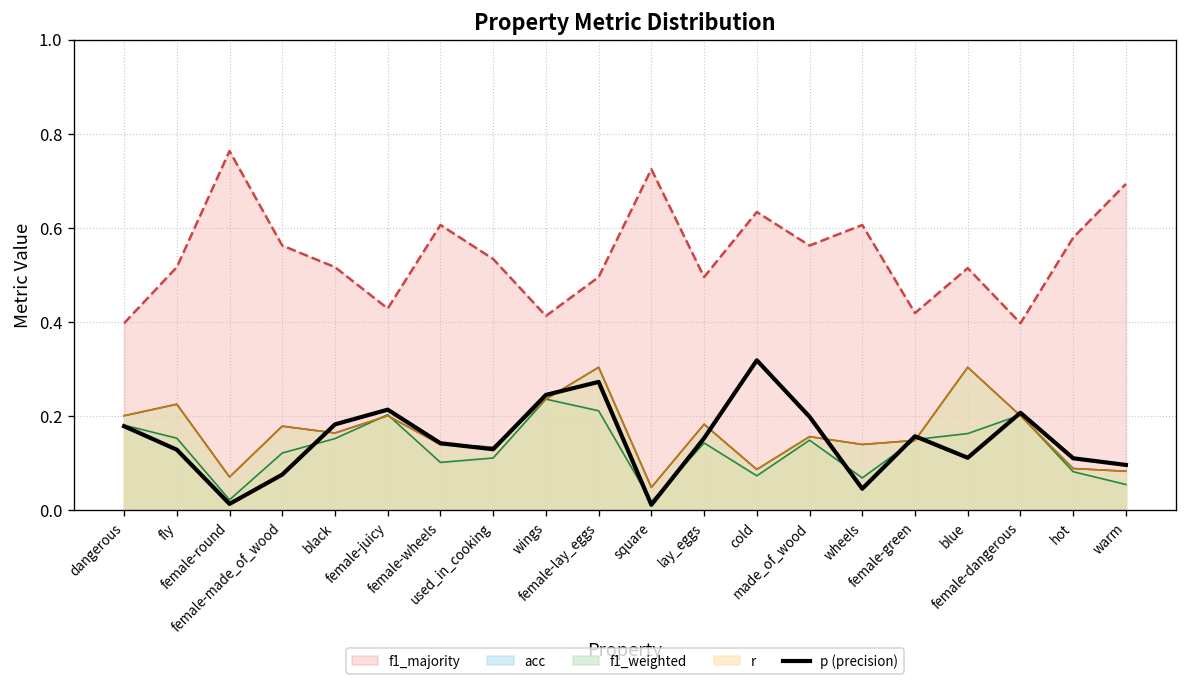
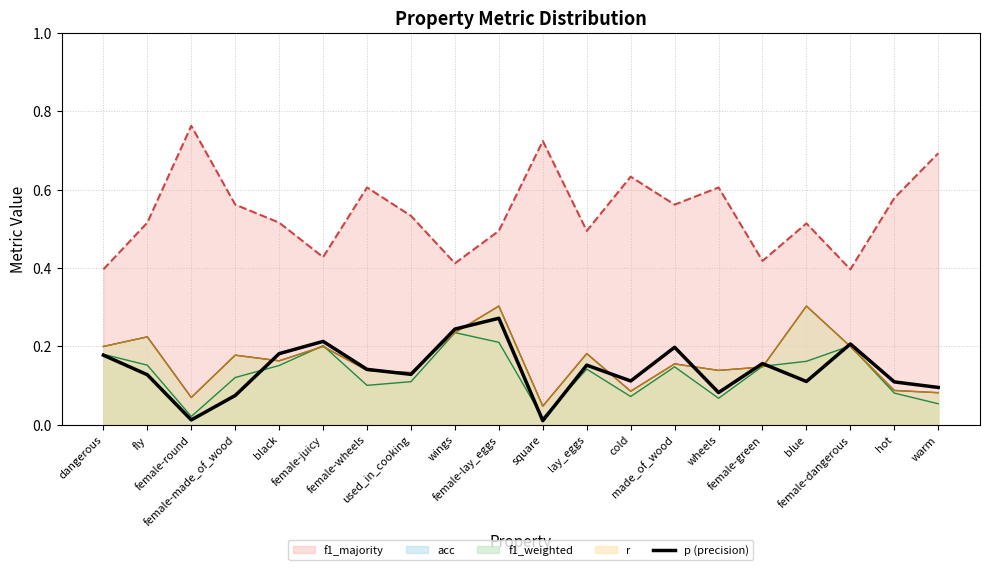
  {
    "p (precision)": {
      "fly": 0.13,
      "female-round": 0.01,
      "female-made_of_wood": 0.07,
      "black": 0.18,
      "female-juicy": 0.21,
      "wings": 0.24,
      "female-lay_eggs": 0.27,
      "square": 0.01,
      "lay_eggs": 0.15,
-     "cold": 0.32,
+     "cold": 0.11,
      "made_of_wood": 0.20,
-     "wheels": 0.04,
+     "wheels": 0.08,
      "female-green": 0.16,
      "blue": 0.11,
      "hot": 0.11,
      "warm": 0.10
    }
  }
